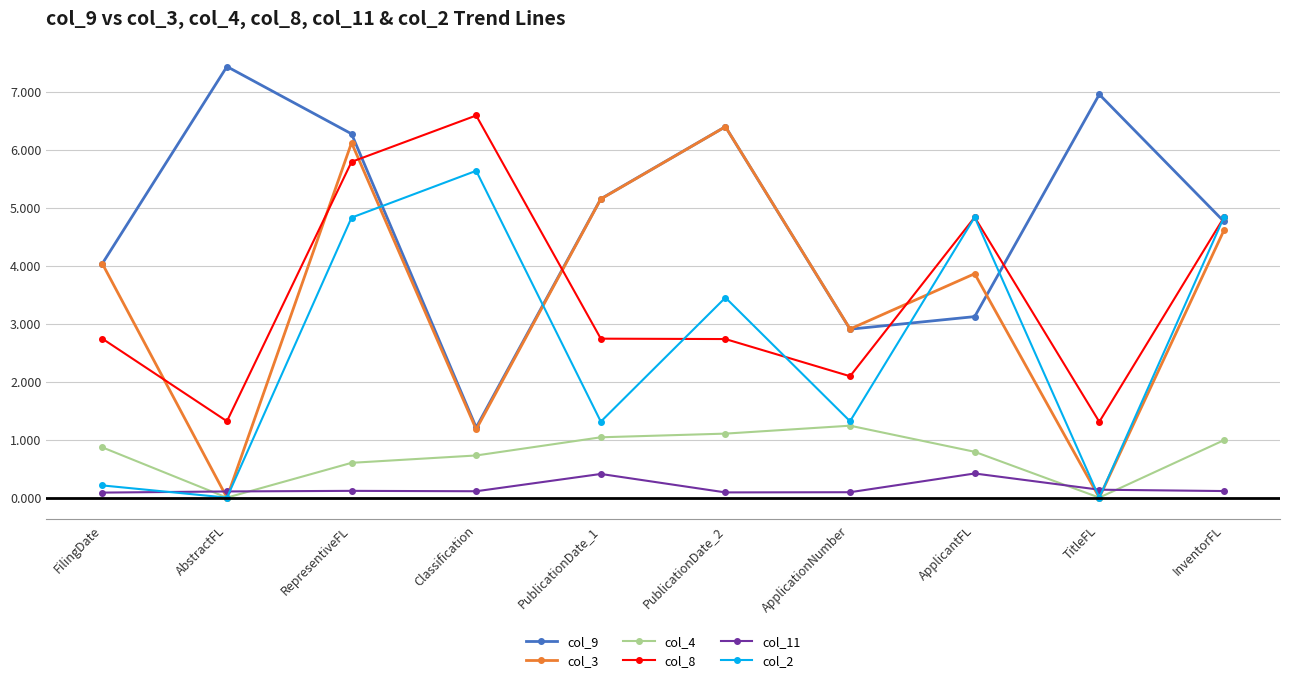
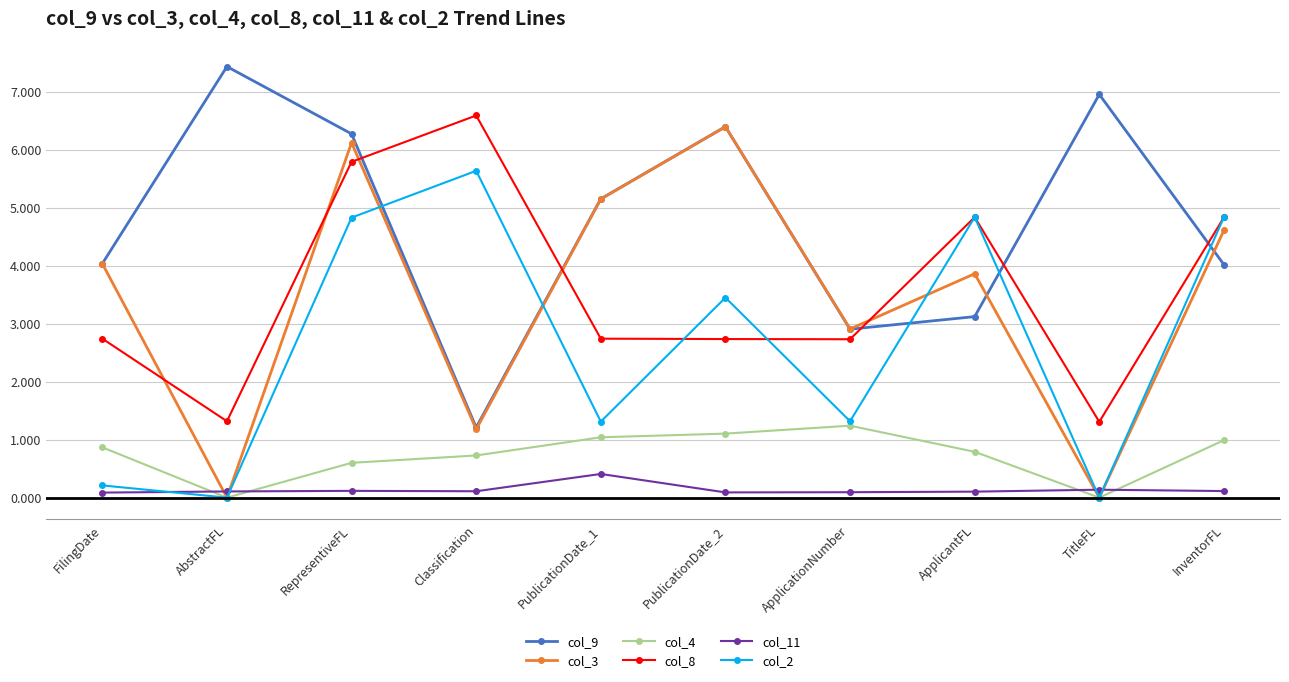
  {
    "col_9": {
      "AbstractFL": 7.4,
      "RepresentiveFL": 6.3,
      "ApplicantFL": 3.1,
      "TitleFL": 6.9,
-     "InventorFL": 4.8
+     "InventorFL": 4.0
    },
    "col_3": {
      "RepresentiveFL": 6.1,
      "ApplicantFL": 3.9,
      "InventorFL": 4.6
    },
    "col_4": {
      "FilingDate": 0.9,
      "RepresentiveFL": 0.6,
      "Classification": 0.7,
      "PublicationDate_1": 1.0,
      "PublicationDate_2": 1.1,
      "ApplicationNumber": 1.2,
      "ApplicantFL": 0.8,
      "InventorFL": 1.0
    },
    "col_8": {
      "FilingDate": 2.7,
      "AbstractFL": 1.3,
      "RepresentiveFL": 5.8,
      "Classification": 6.6,
      "PublicationDate_1": 2.7,
      "PublicationDate_2": 2.7,
-     "ApplicationNumber": 2.1,
+     "ApplicationNumber": 2.7,
      "TitleFL": 1.3
    },
    "col_11": {
      "FilingDate": 0.1,
      "AbstractFL": 0.1,
      "RepresentiveFL": 0.1,
      "Classification": 0.1,
      "PublicationDate_1": 0.4,
      "PublicationDate_2": 0.1,
      "ApplicationNumber": 0.1,
-     "ApplicantFL": 0.4,
+     "ApplicantFL": 0.1,
      "TitleFL": 0.1,
      "InventorFL": 0.1
    },
    "col_2": {
      "FilingDate": 0.2,
      "RepresentiveFL": 4.8,
      "Classification": 5.6,
      "PublicationDate_1": 1.3,
      "PublicationDate_2": 3.4,
      "ApplicationNumber": 1.3
    }
  }
